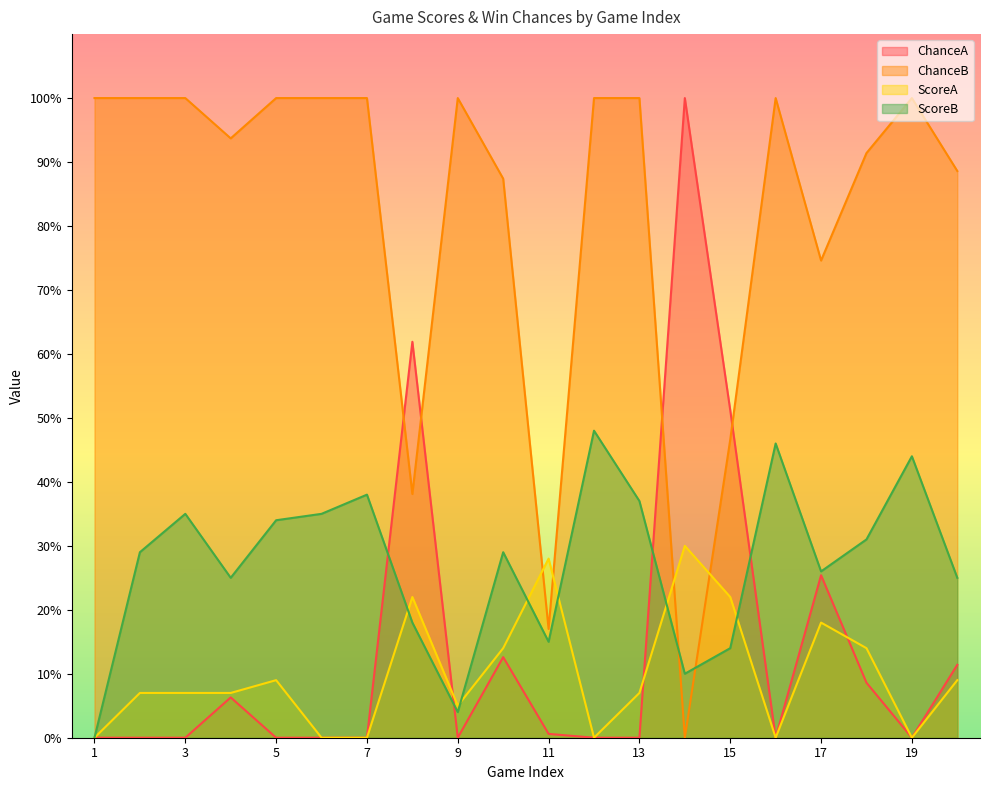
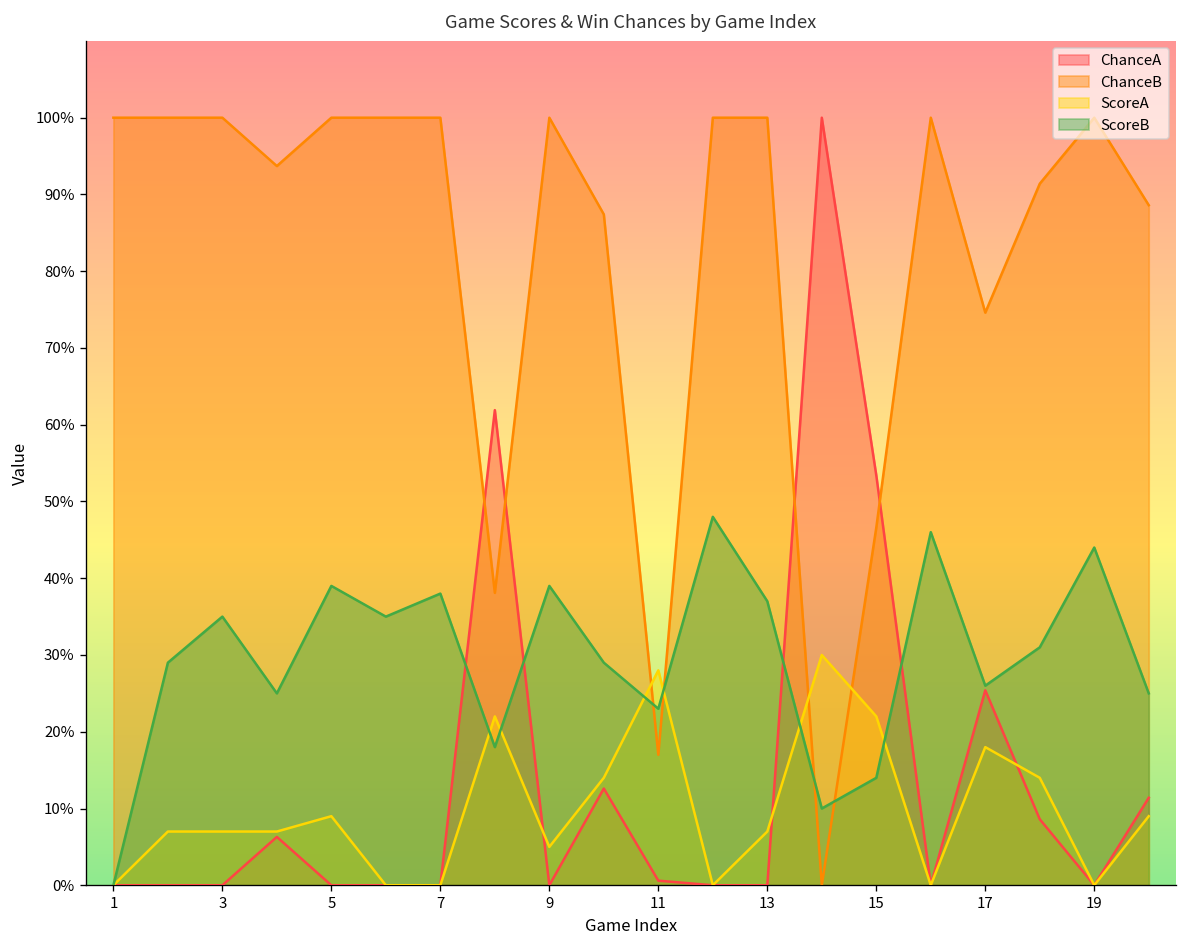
  {
    "ChanceA": {
      "3": "0%",
      "5": "0%",
      "9": "0%",
      "11": "1%",
      "13": "0%",
-     "15": "51%",
+     "15": "53%",
      "17": "25%"
    },
    "ScoreB": {
      "3": "35%",
-     "5": "34%",
+     "5": "39%",
      "7": "38%",
-     "9": "4%",
-     "11": "15%",
+     "9": "39%",
+     "11": "23%",
      "13": "37%",
      "15": "14%",
      "17": "26%",
      "19": "44%"
    }
  }
